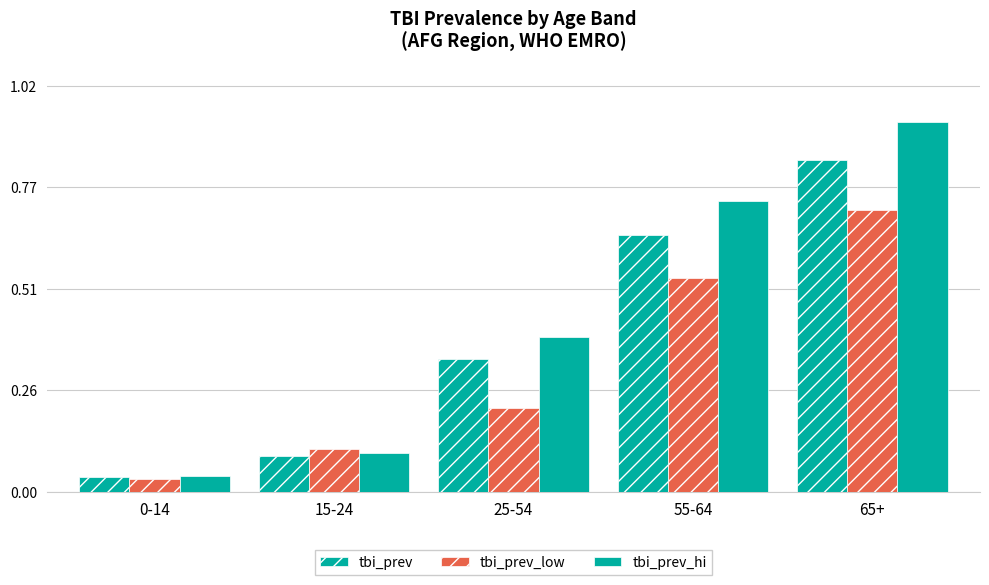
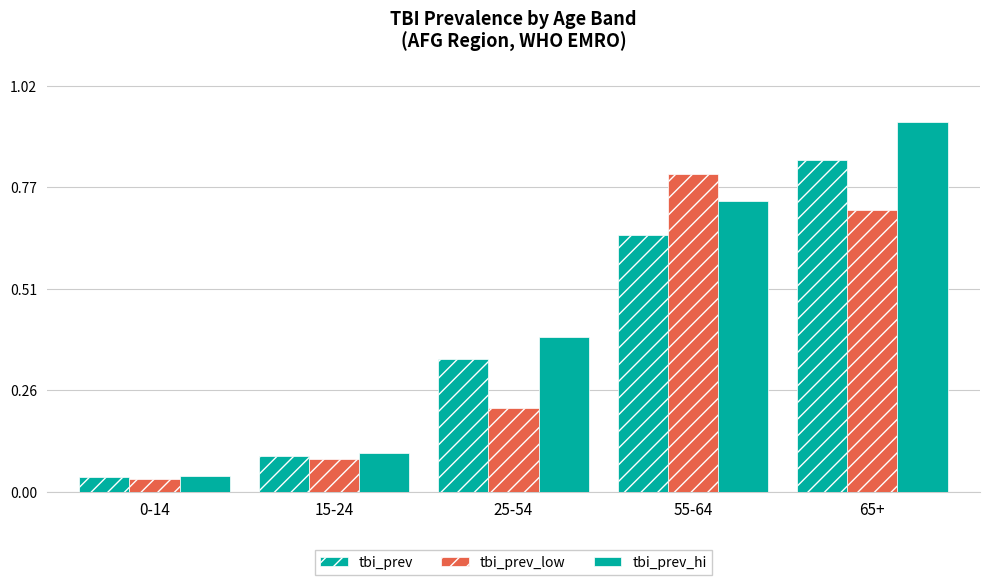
  {
    "tbi_prev_low": {
      "0-14": 0.03,
-     "15-24": 0.11,
+     "15-24": 0.08,
      "25-54": 0.21,
-     "55-64": 0.54,
+     "55-64": 0.80,
      "65+": 0.71
    }
  }
